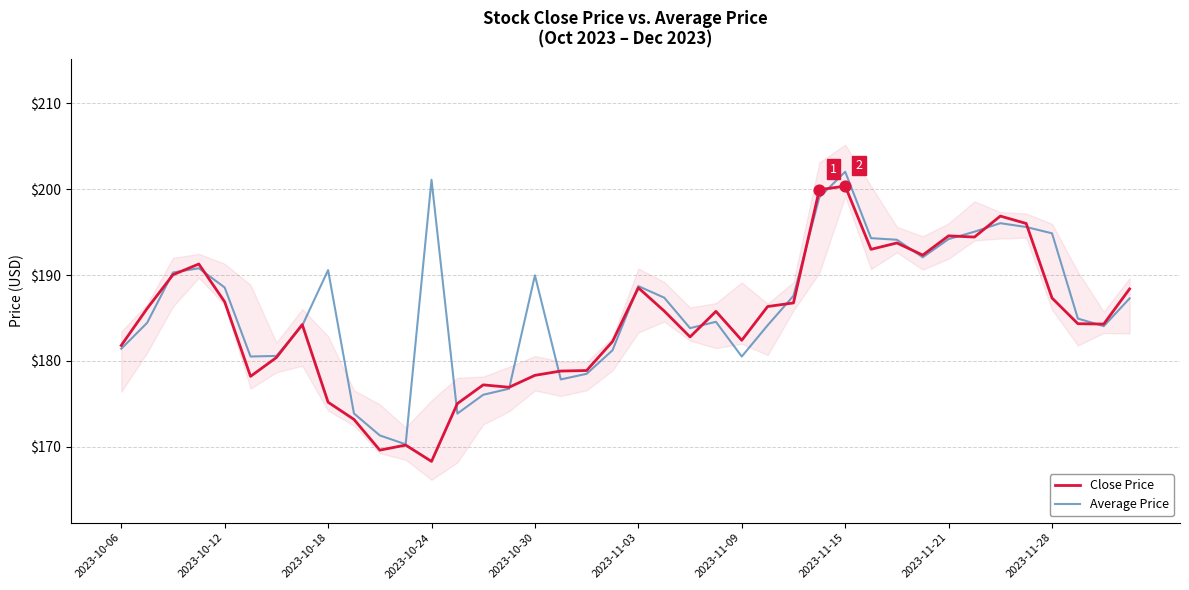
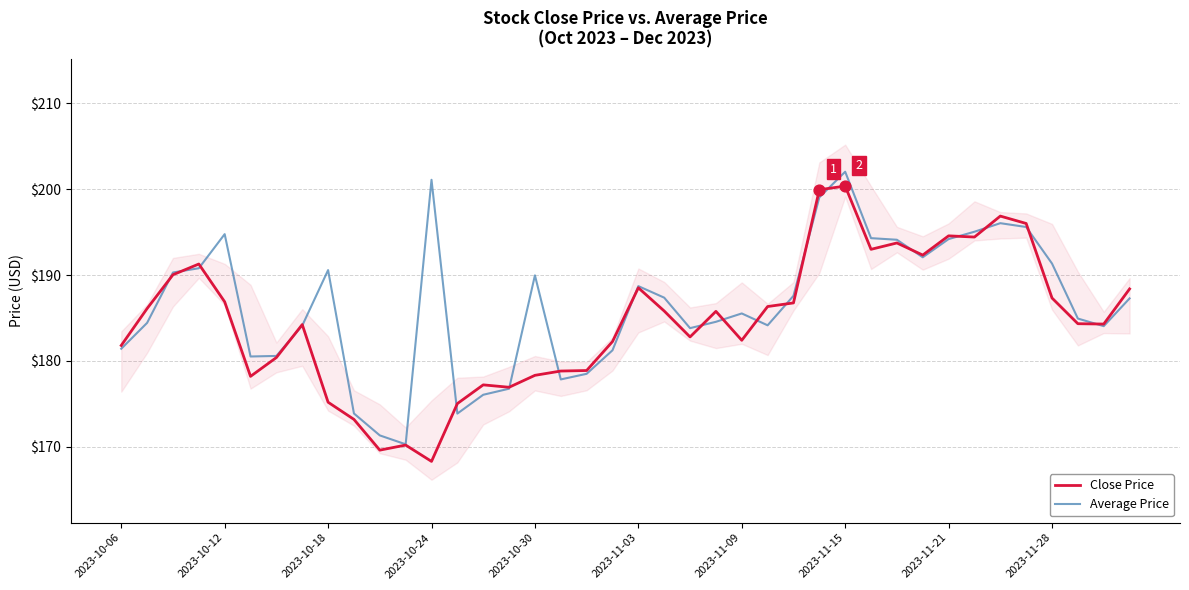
  {
    "Average Price": {
      "2023-10-06": "$181",
-     "2023-10-12": "$189",
+     "2023-10-12": "$195",
      "2023-10-18": "$191",
      "2023-10-24": "$201",
      "2023-10-30": "$190",
-     "2023-11-09": "$181",
+     "2023-11-09": "$186",
      "2023-11-21": "$194",
-     "2023-11-28": "$195"
+     "2023-11-28": "$191"
    }
  }
